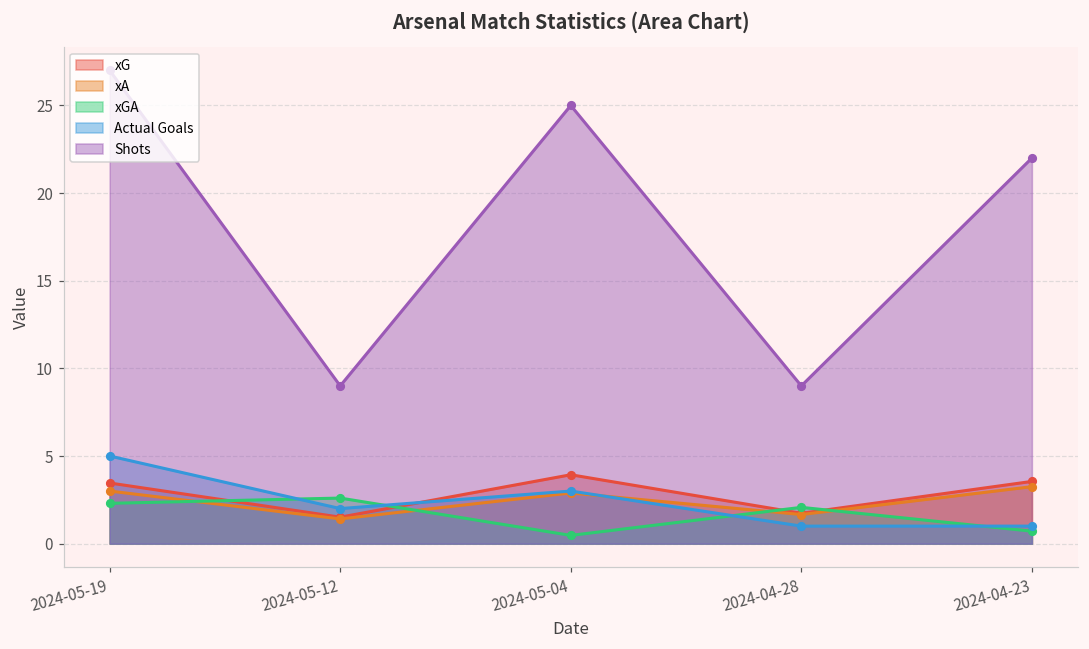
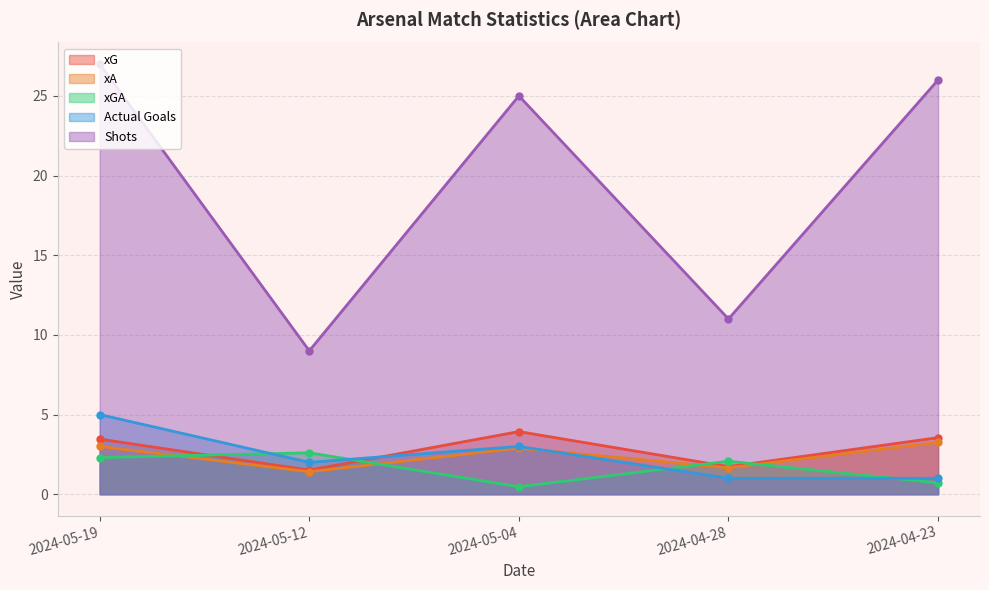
  {
    "xGA": {
      "2024-05-19": 2.3,
      "2024-05-12": 2.6,
      "2024-05-04": 0.5,
      "2024-04-28": 2,
      "2024-04-23": 0.7
    },
    "Actual Goals": {
      "2024-05-19": 5,
      "2024-05-12": 2,
      "2024-04-28": 1,
      "2024-04-23": 1
    },
    "Shots": {
      "2024-05-12": 9,
      "2024-05-04": 25,
-     "2024-04-28": 9,
-     "2024-04-23": 22
+     "2024-04-28": 11,
+     "2024-04-23": 26
    }
  }
